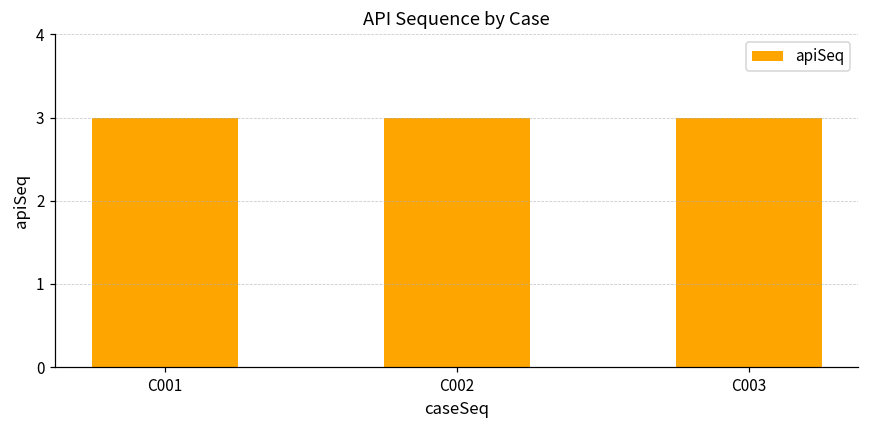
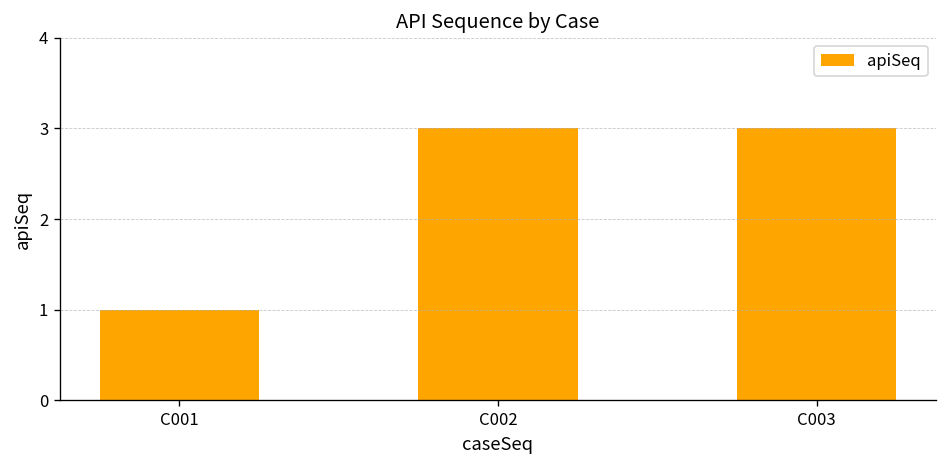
  {
-   "C001": 3,
+   "C001": 1,
    "C002": 3,
    "C003": 3
  }
